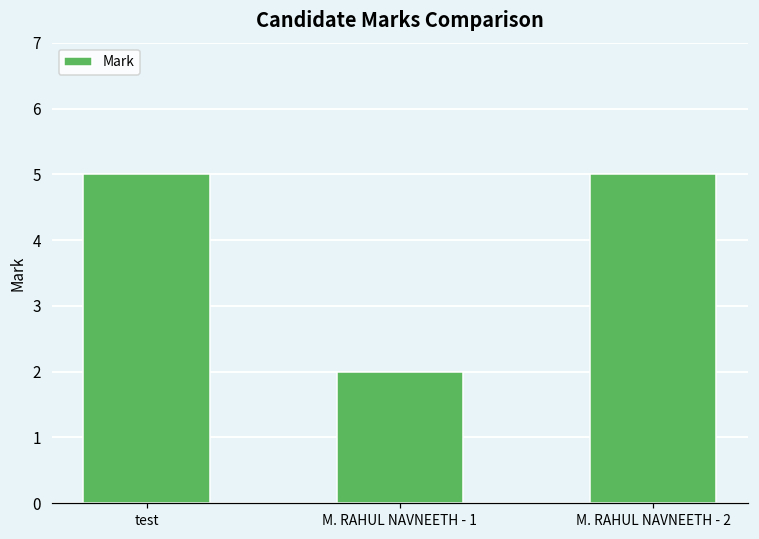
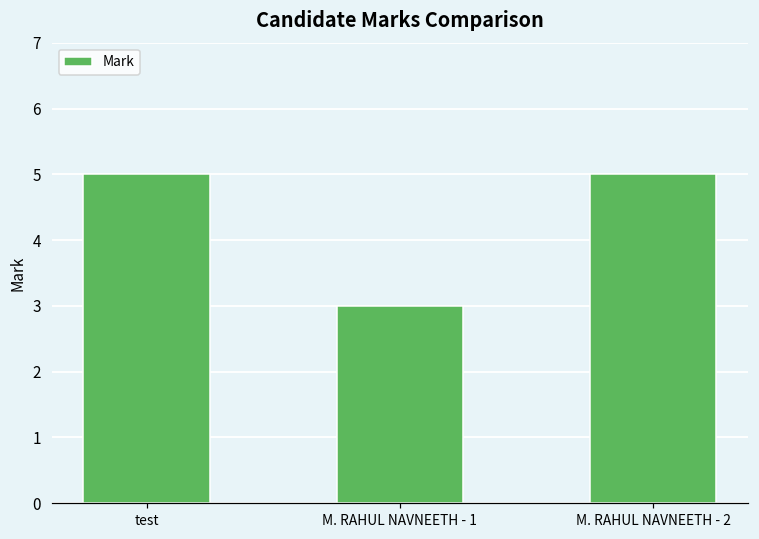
  {
    "test": 5,
-   "M. RAHUL NAVNEETH - 1": 2,
+   "M. RAHUL NAVNEETH - 1": 3,
    "M. RAHUL NAVNEETH - 2": 5
  }
